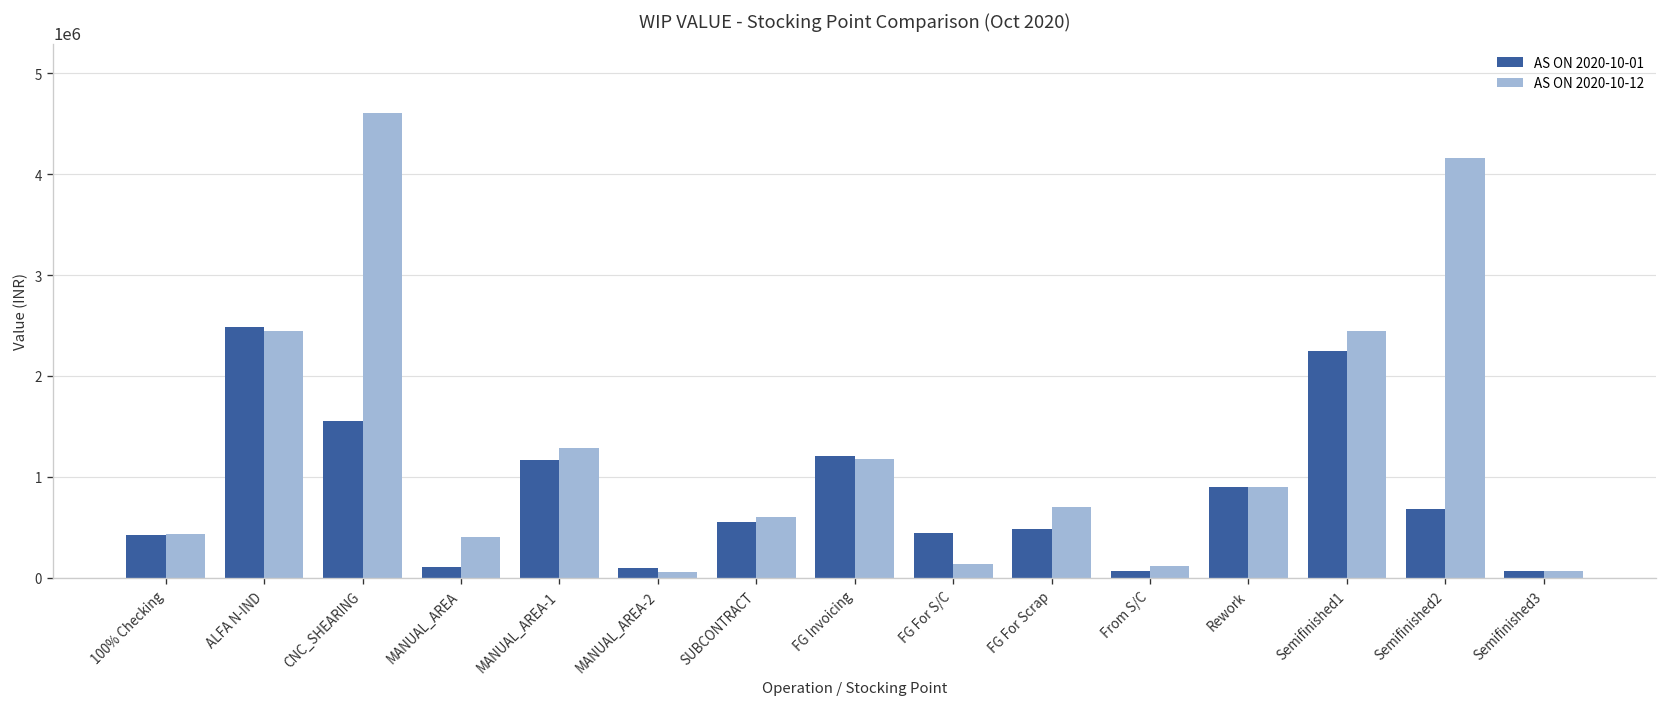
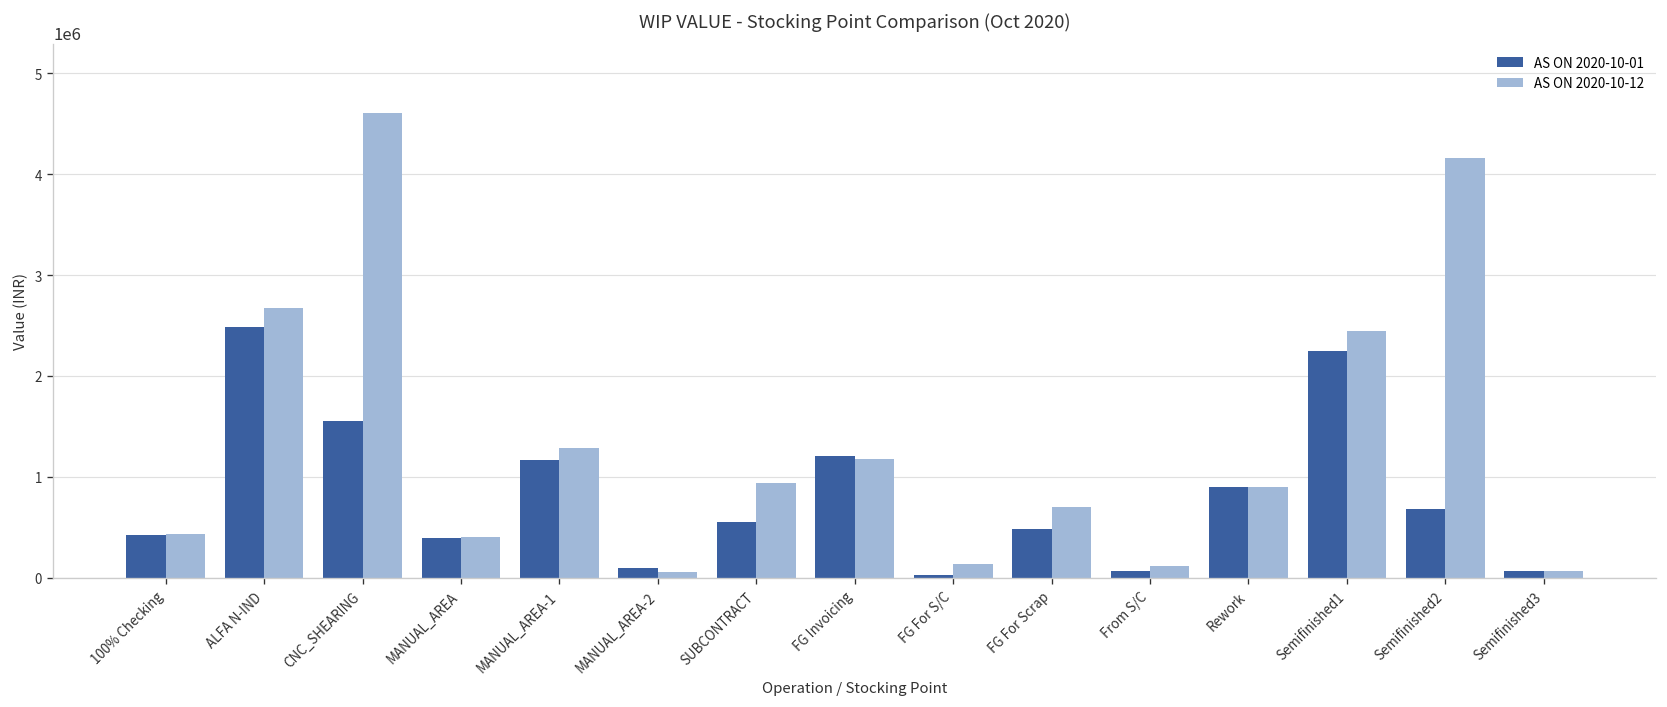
  {
    "AS ON 2020-10-01": {
      "100% Checking": 400000,
      "ALFA N-IND": 2500000,
      "CNC_SHEARING": 1600000,
-     "MANUAL_AREA": 100000,
+     "MANUAL_AREA": 400000,
      "MANUAL_AREA-1": 1200000,
      "MANUAL_AREA-2": 100000,
      "SUBCONTRACT": 600000,
      "FG Invoicing": 1200000,
-     "FG For S/C": 400000,
+     "FG For S/C": 0,
      "FG For Scrap": 500000,
      "From S/C": 100000,
      "Rework": 900000,
      "Semifinished1": 2200000,
      "Semifinished2": 700000,
      "Semifinished3": 100000
    },
    "AS ON 2020-10-12": {
      "100% Checking": 400000,
-     "ALFA N-IND": 2400000,
+     "ALFA N-IND": 2700000,
      "CNC_SHEARING": 4600000,
      "MANUAL_AREA": 400000,
      "MANUAL_AREA-1": 1300000,
      "MANUAL_AREA-2": 100000,
-     "SUBCONTRACT": 600000,
+     "SUBCONTRACT": 900000,
      "FG Invoicing": 1200000,
      "FG For S/C": 100000,
      "FG For Scrap": 700000,
      "From S/C": 100000,
      "Rework": 900000,
      "Semifinished1": 2400000,
      "Semifinished2": 4200000,
      "Semifinished3": 100000
    }
  }
